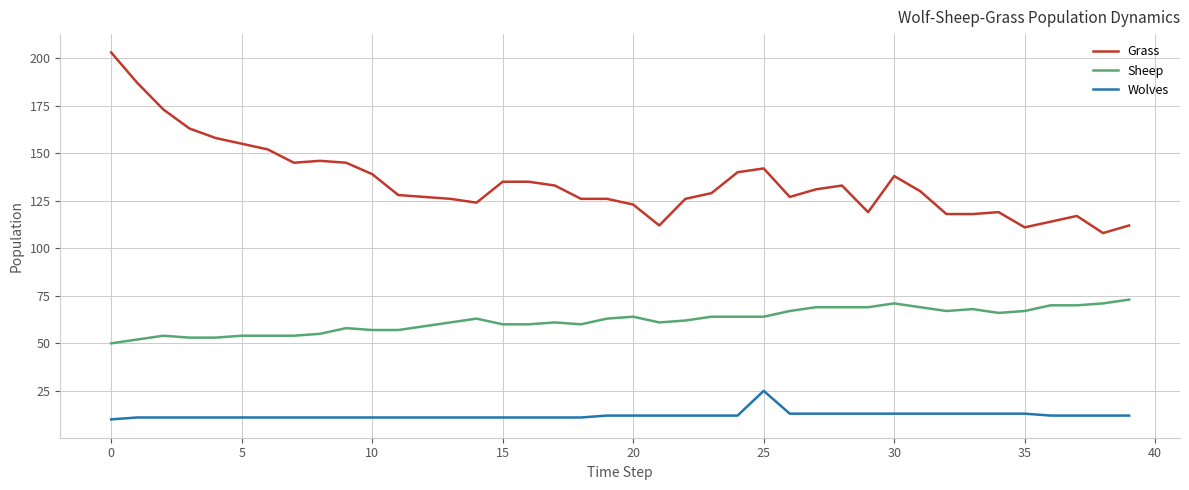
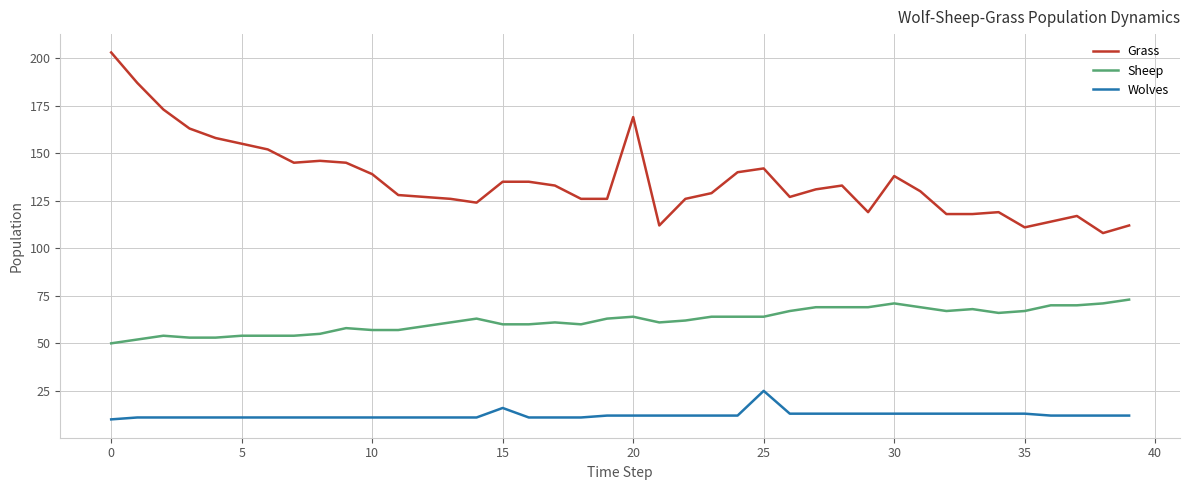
  {
    "Grass": {
      "0": 203,
      "5": 155,
      "10": 139,
      "15": 135,
-     "20": 123,
+     "20": 169,
      "25": 142,
      "30": 138,
      "35": 111
    },
    "Sheep": {
      "0": 50,
      "5": 54,
      "10": 57,
      "15": 60,
      "20": 64,
      "25": 64,
      "30": 71,
      "35": 67
    },
    "Wolves": {
      "0": 10,
      "5": 11,
      "10": 11,
-     "15": 11,
+     "15": 16,
      "20": 12,
      "25": 25,
      "30": 13,
      "35": 13
    }
  }
